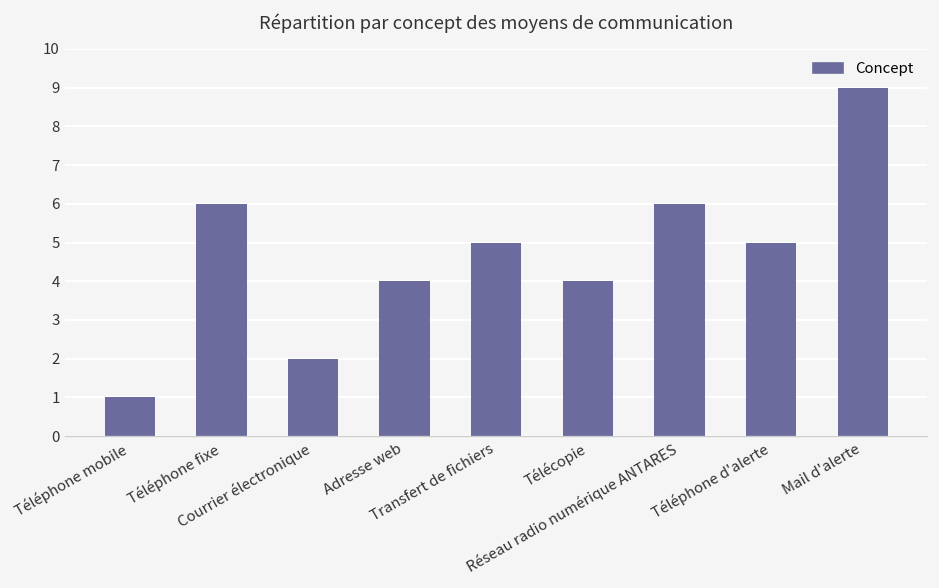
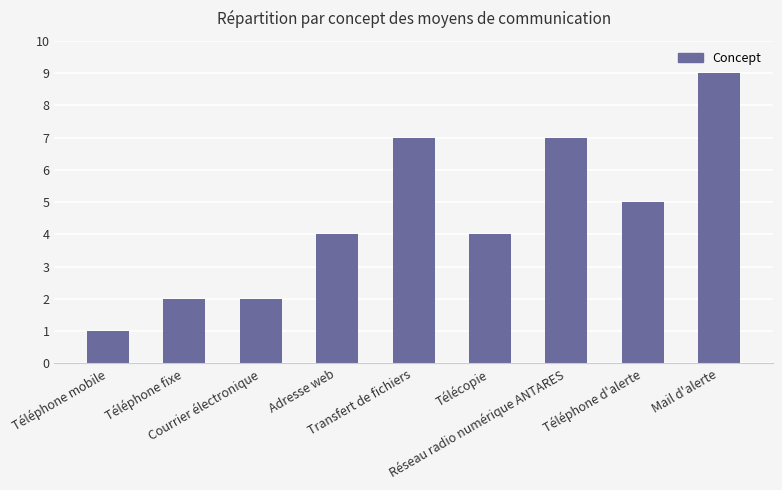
  {
    "Téléphone mobile": 1,
-   "Téléphone fixe": 6,
+   "Téléphone fixe": 2,
    "Courrier électronique": 2,
    "Adresse web": 4,
-   "Transfert de fichiers": 5,
+   "Transfert de fichiers": 7,
    "Télécopie": 4,
-   "Réseau radio numérique ANTARES": 6,
+   "Réseau radio numérique ANTARES": 7,
    "Téléphone d'alerte": 5,
    "Mail d'alerte": 9
  }
